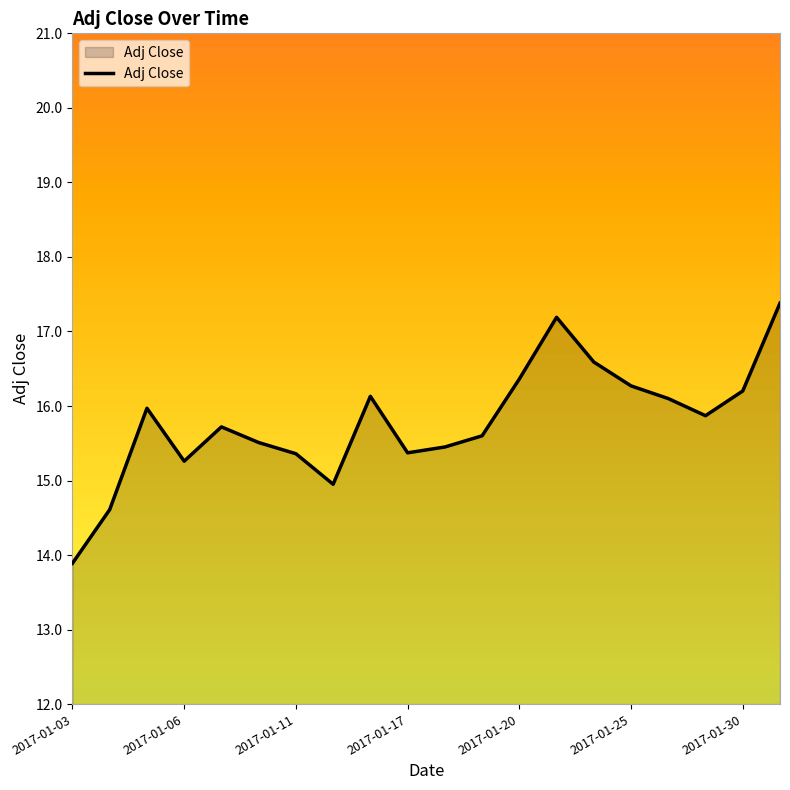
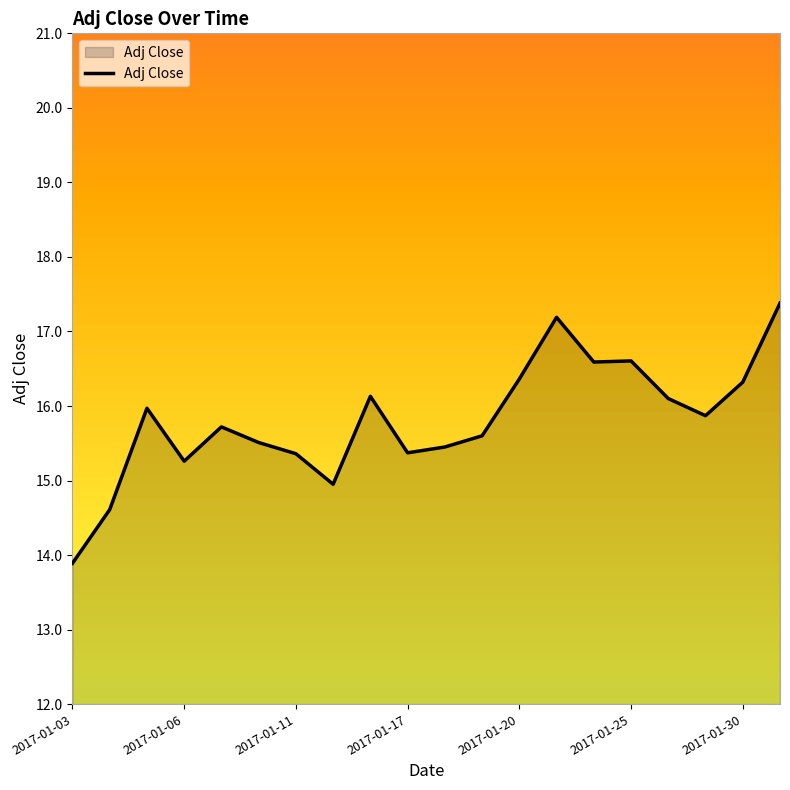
  {
    "2017-01-03": 13.9,
    "2017-01-06": 15.3,
    "2017-01-11": 15.4,
    "2017-01-17": 15.4,
    "2017-01-20": 16.4,
-   "2017-01-25": 16.3,
-   "2017-01-30": 16.2
+   "2017-01-25": 16.6,
+   "2017-01-30": 16.3
  }
